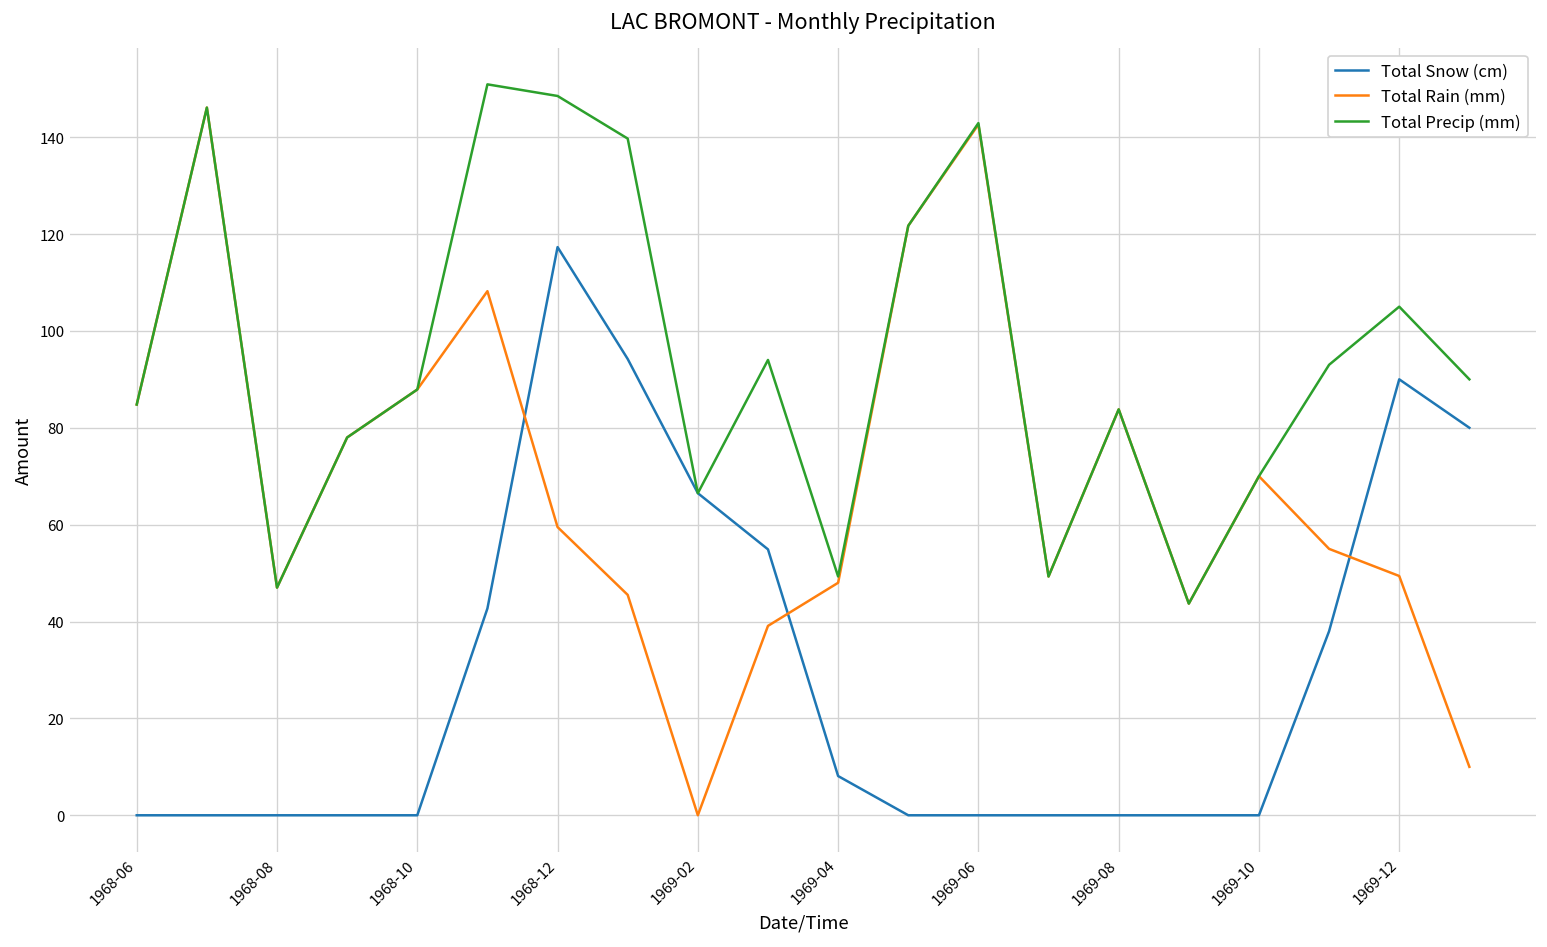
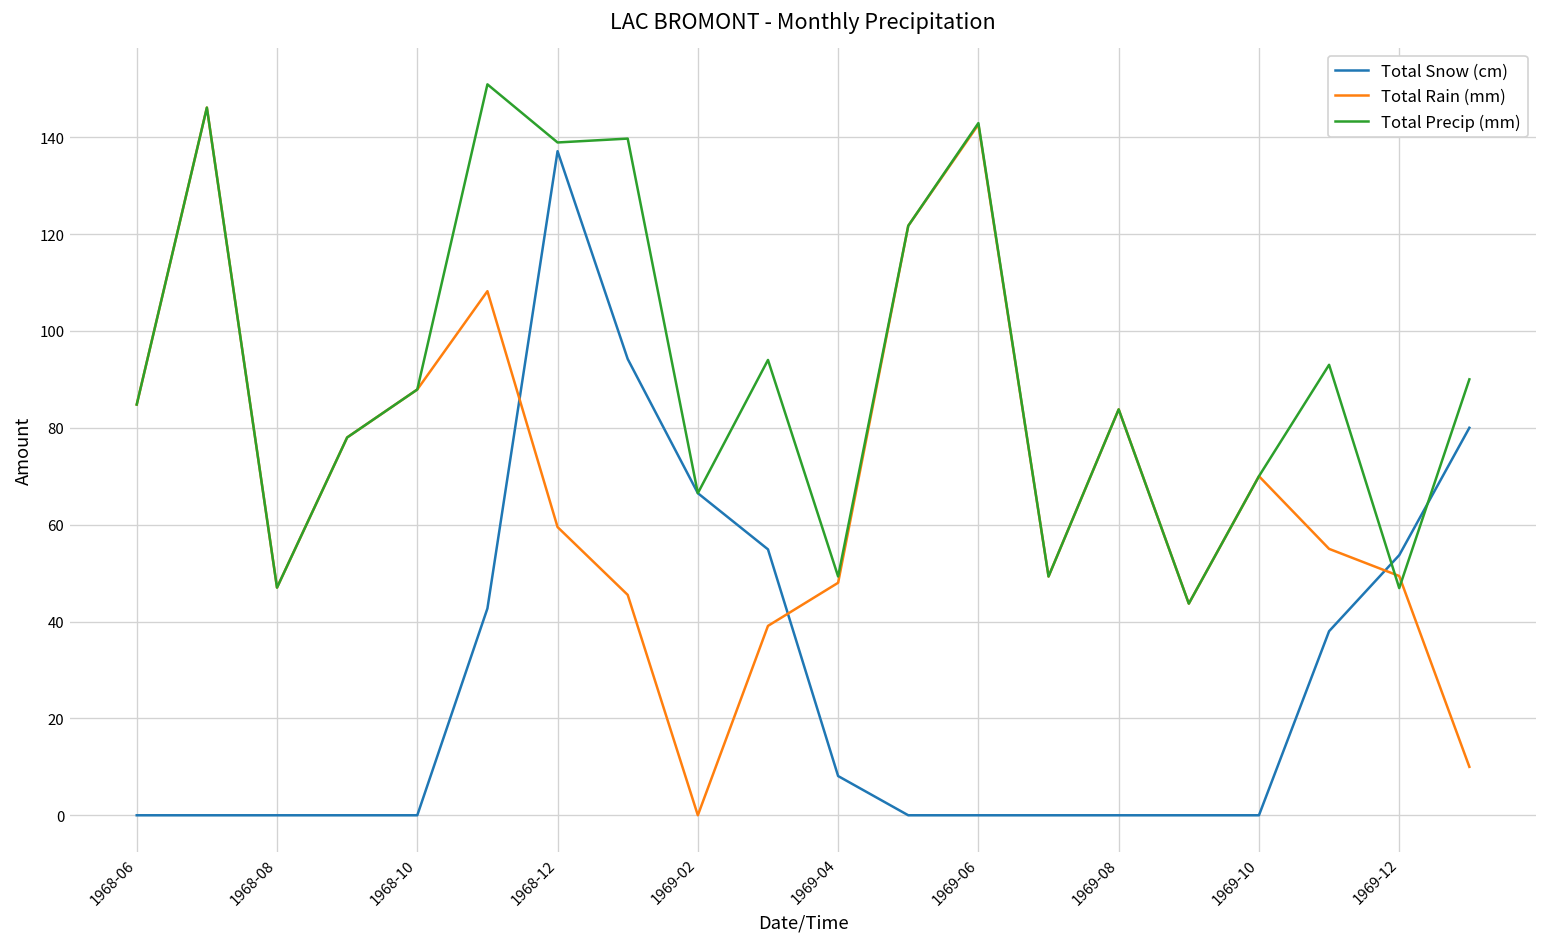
  {
    "Total Snow (cm)": {
      "1968-06": 0,
      "1968-08": 0,
      "1968-10": 0,
-     "1968-12": 117,
+     "1968-12": 137,
      "1969-04": 8,
      "1969-06": 0,
      "1969-08": 0,
      "1969-10": 0,
-     "1969-12": 90
+     "1969-12": 54
    },
    "Total Rain (mm)": {
      "1968-12": 60,
      "1969-02": 0,
      "1969-04": 48,
      "1969-12": 49
    },
    "Total Precip (mm)": {
-     "1968-12": 149,
+     "1968-12": 139,
      "1969-04": 49,
-     "1969-12": 105
+     "1969-12": 47
    }
  }
